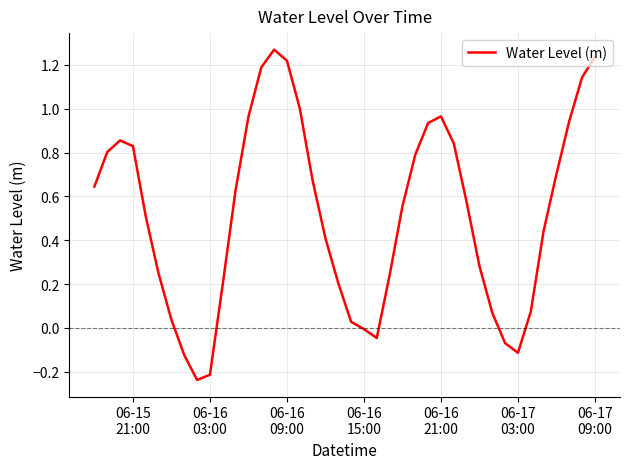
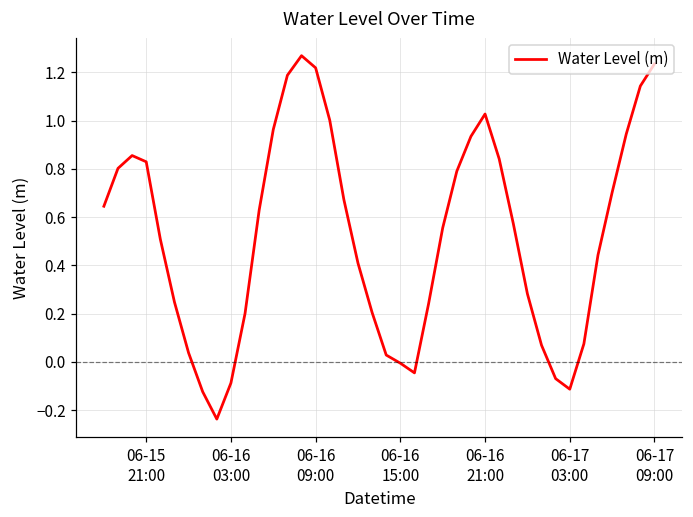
  {
    "06-15 21:00": 0.83,
-   "06-16 03:00": -0.21,
+   "06-16 03:00": -0.09,
    "06-16 09:00": 1.22,
    "06-16 15:00": -0.01,
-   "06-16 21:00": 0.97,
+   "06-16 21:00": 1.03,
    "06-17 03:00": -0.11
  }
